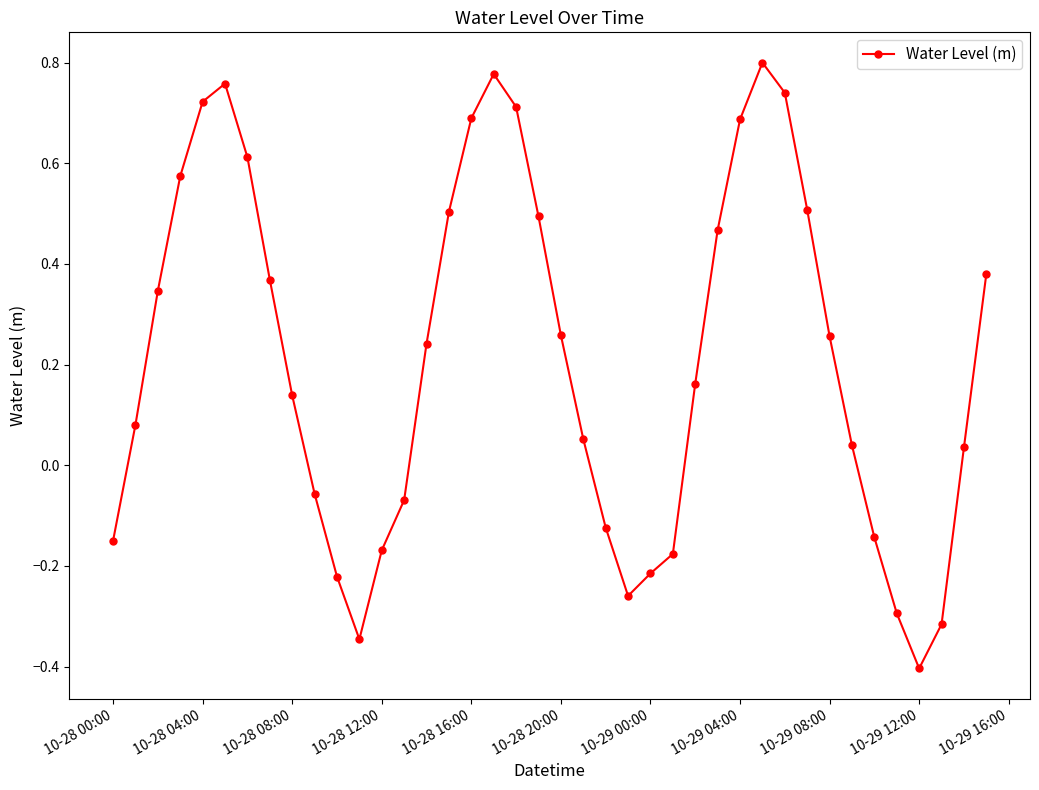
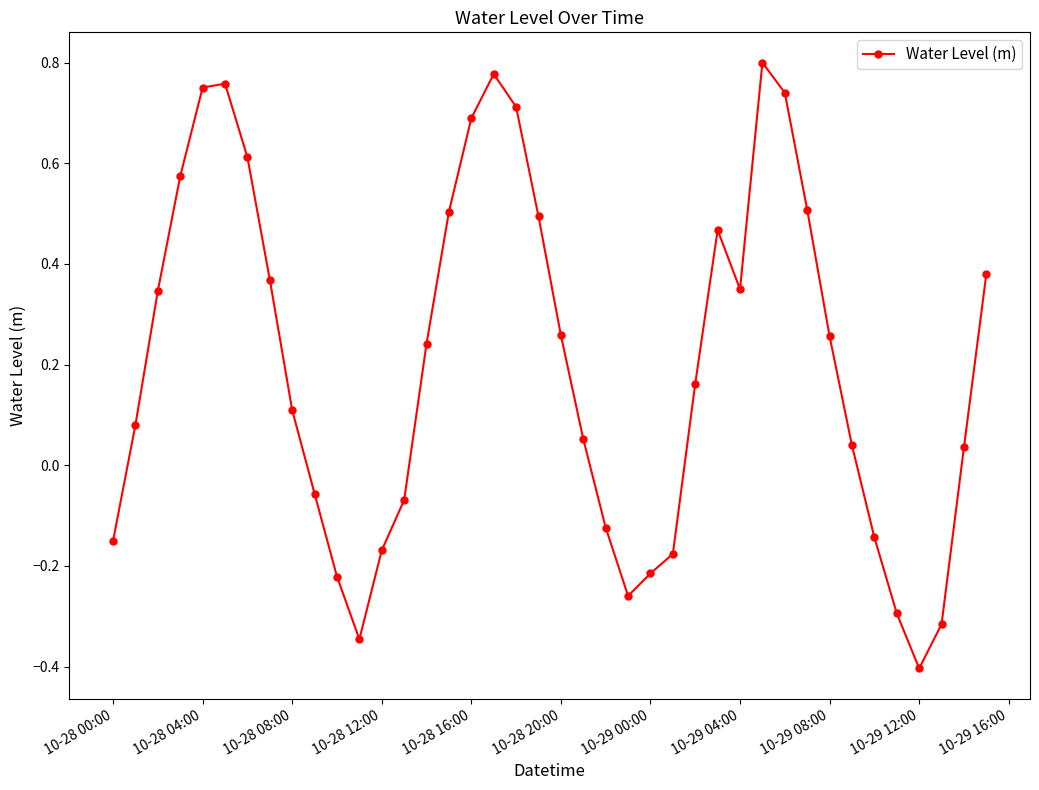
  {
    "10-28 00:00": -0.15,
-   "10-28 04:00": 0.72,
-   "10-28 08:00": 0.14,
+   "10-28 04:00": 0.75,
+   "10-28 08:00": 0.11,
    "10-28 12:00": -0.17,
    "10-28 16:00": 0.69,
    "10-28 20:00": 0.26,
    "10-29 00:00": -0.21,
-   "10-29 04:00": 0.69,
+   "10-29 04:00": 0.35,
    "10-29 08:00": 0.26,
    "10-29 12:00": -0.40
  }
